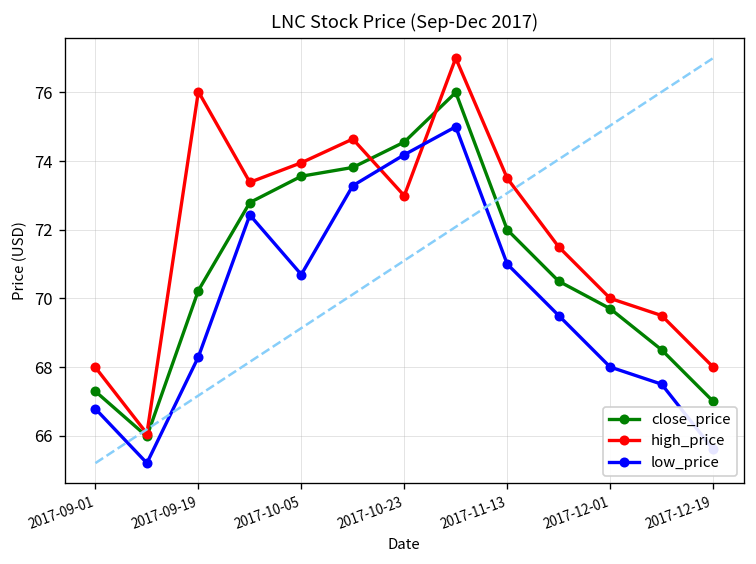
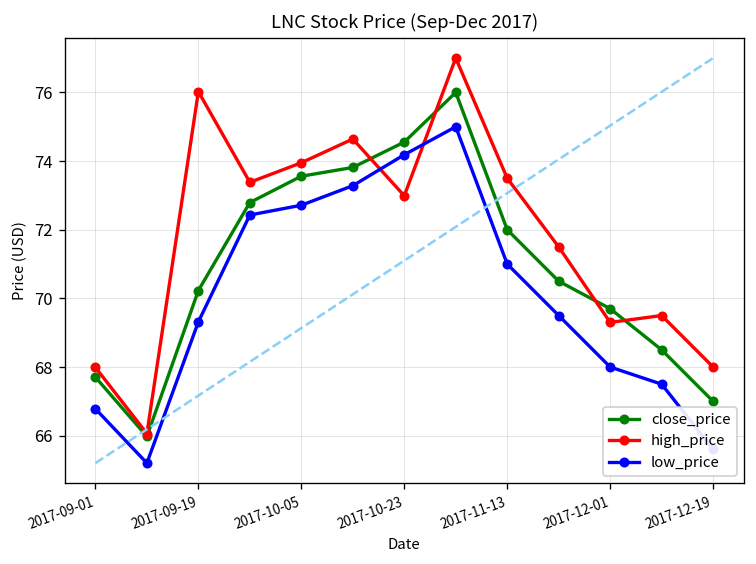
  {
    "close_price": {
-     "2017-09-01": 67.3,
+     "2017-09-01": 67.7,
      "2017-09-19": 70.2,
      "2017-10-05": 73.6,
      "2017-10-23": 74.6,
      "2017-11-13": 72.0,
      "2017-12-01": 69.7,
      "2017-12-19": 67.0
    },
    "high_price": {
      "2017-09-01": 68.0,
      "2017-09-19": 76.0,
      "2017-10-05": 74.0,
      "2017-10-23": 73.0,
      "2017-11-13": 73.5,
-     "2017-12-01": 70.0,
+     "2017-12-01": 69.3,
      "2017-12-19": 68.0
    },
    "low_price": {
      "2017-09-01": 66.8,
-     "2017-09-19": 68.3,
-     "2017-10-05": 70.7,
+     "2017-09-19": 69.3,
+     "2017-10-05": 72.7,
      "2017-10-23": 74.2,
      "2017-11-13": 71.0,
      "2017-12-01": 68.0
    }
  }
